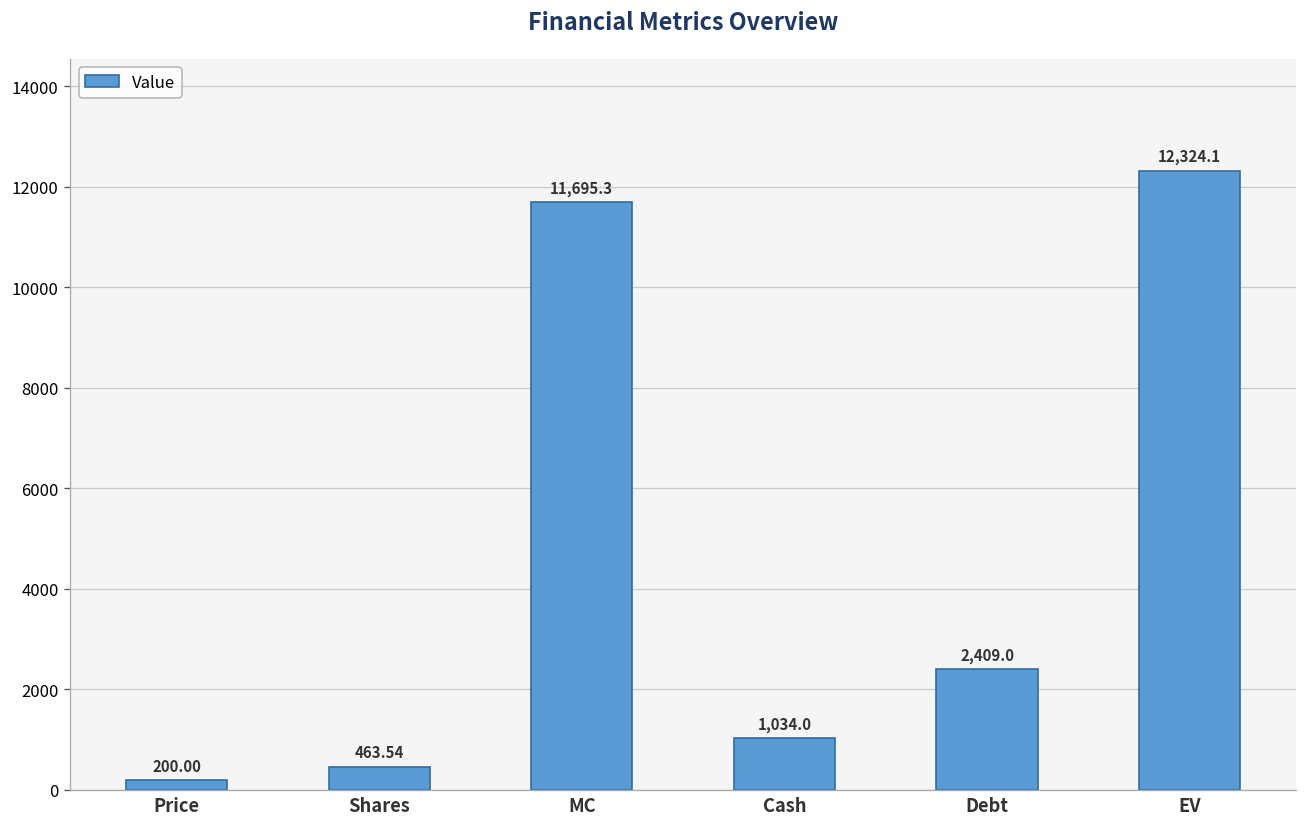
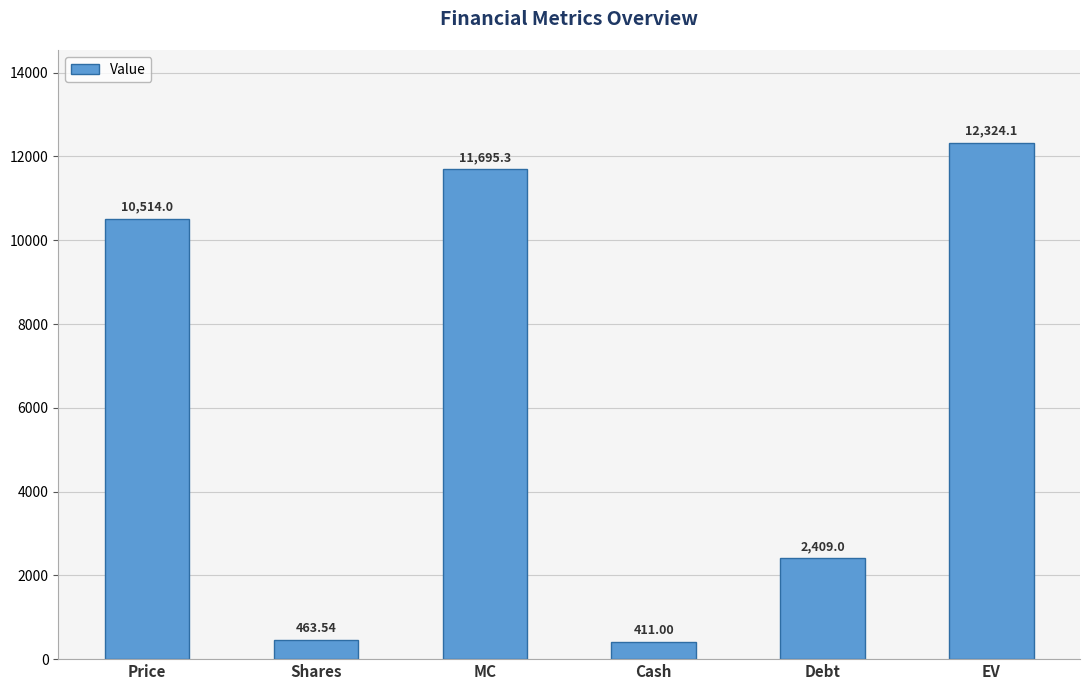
  {
-   "Price": "200.00",
+   "Price": "10,514.0",
    "Shares": "463.54",
    "MC": "11,695.3",
-   "Cash": "1,034.0",
+   "Cash": "411.00",
    "Debt": "2,409.0",
    "EV": "12,324.1"
  }
